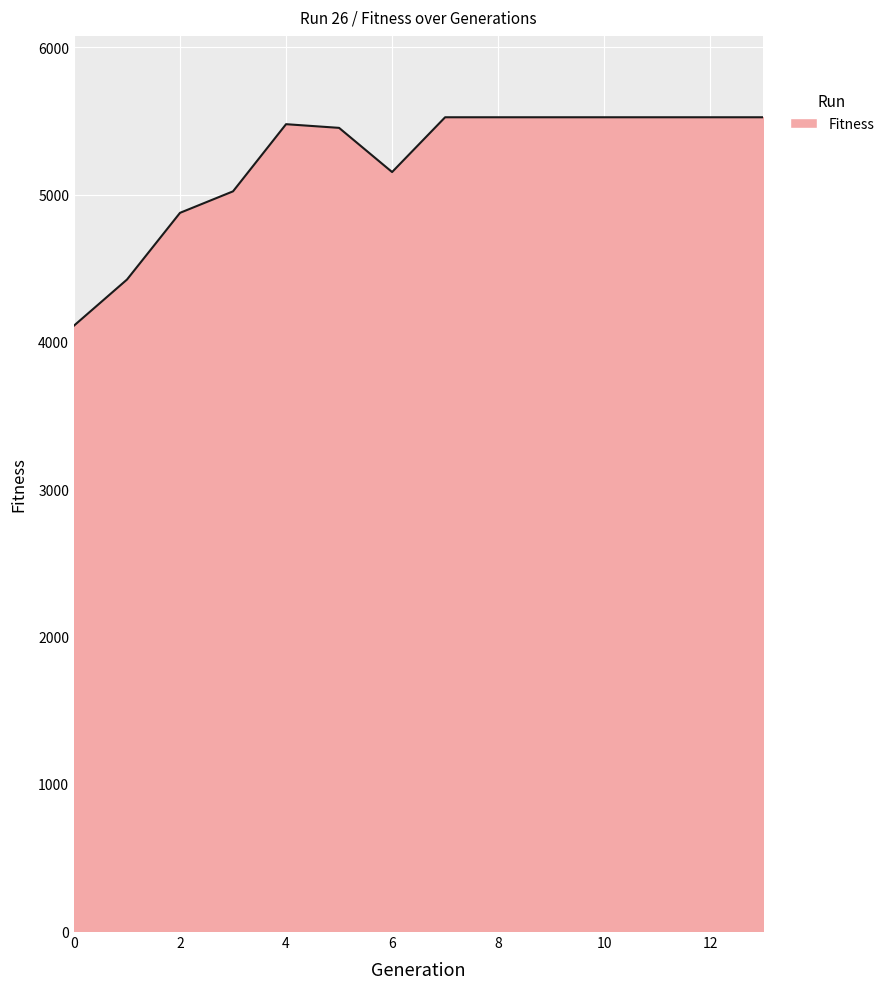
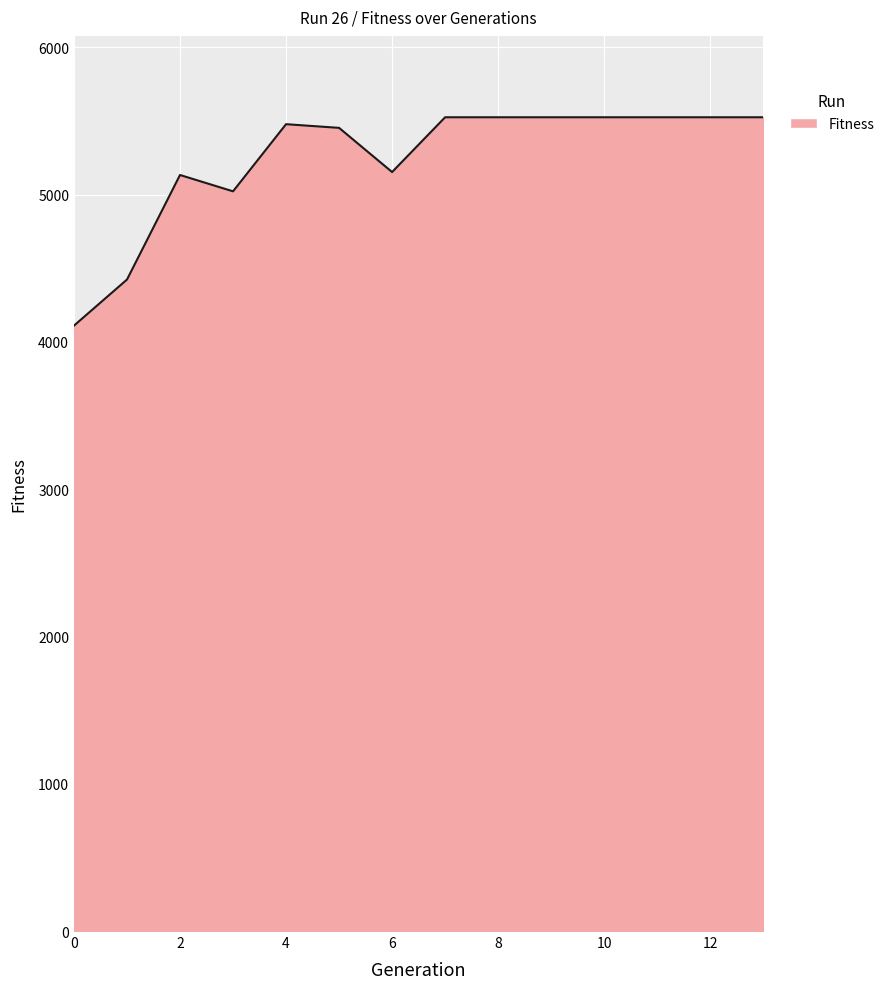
  {
    "0": 4110,
-   "2": 4880,
+   "2": 5130,
    "4": 5480,
    "6": 5150,
    "8": 5530,
    "10": 5530,
    "12": 5530
  }
